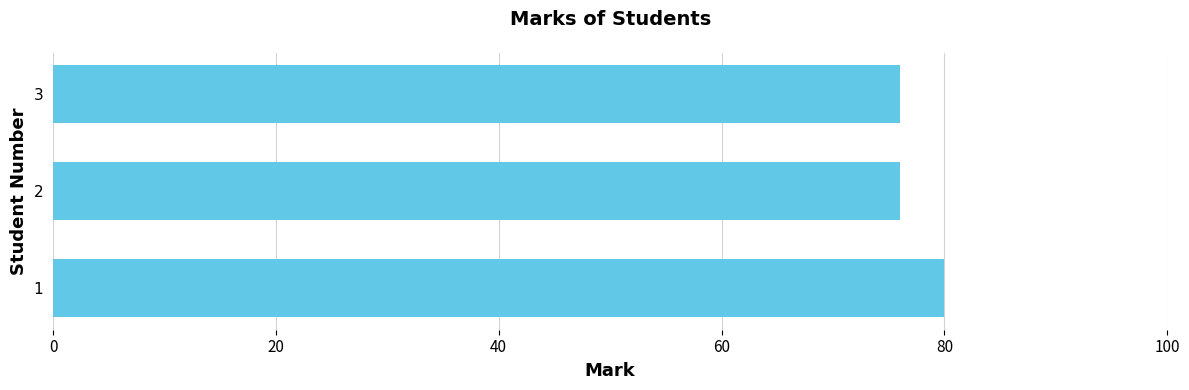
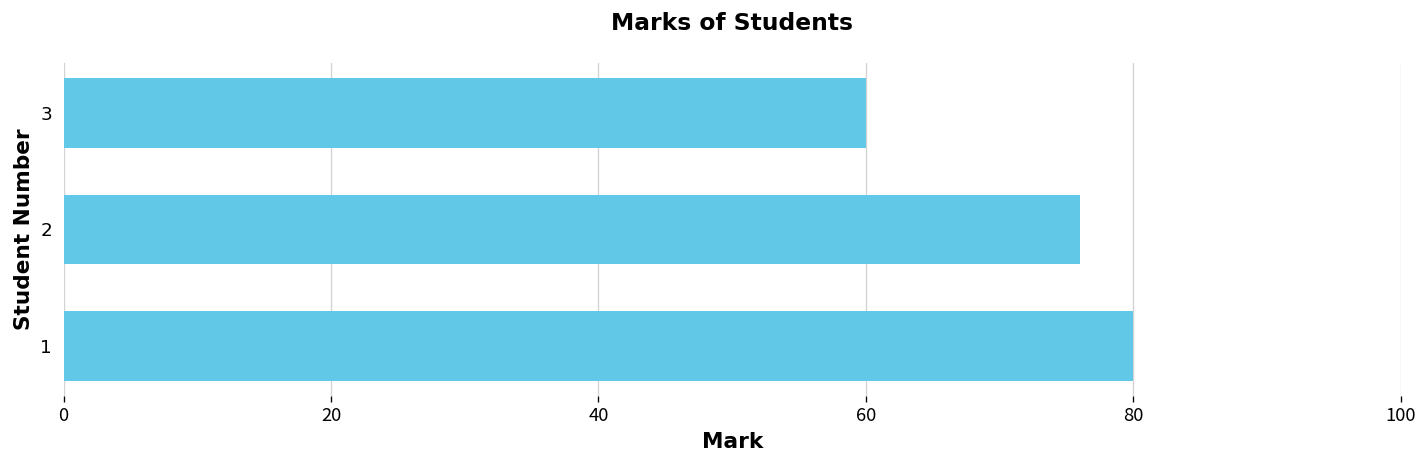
  {
-   "3": 76,
+   "3": 60,
    "2": 76,
    "1": 80
  }
